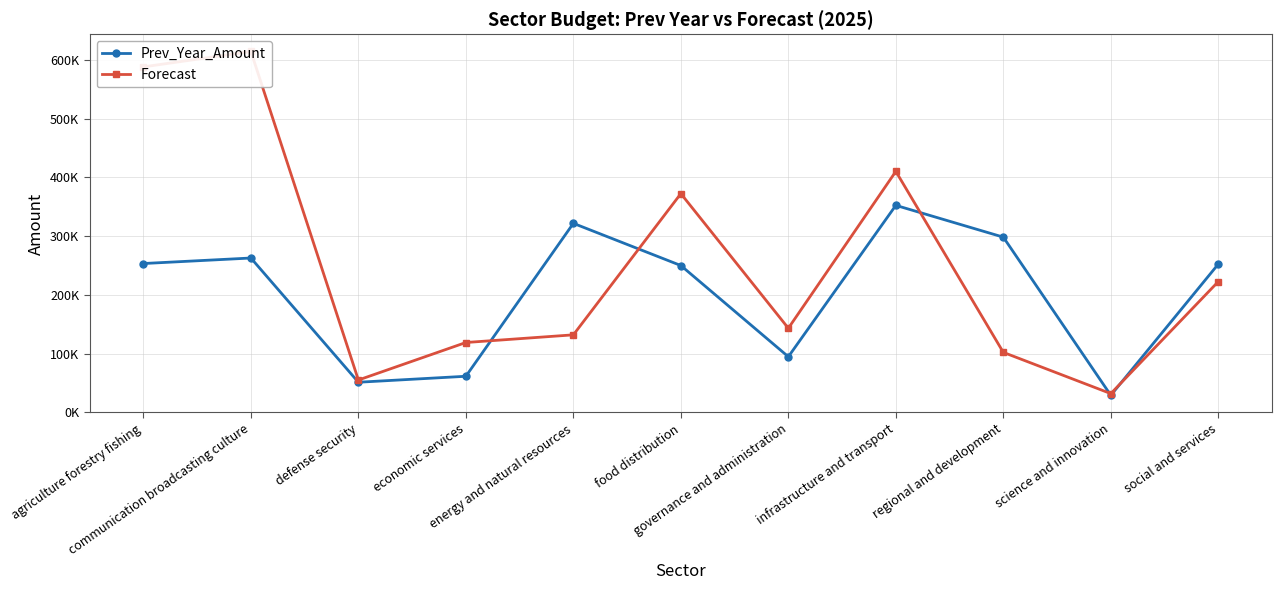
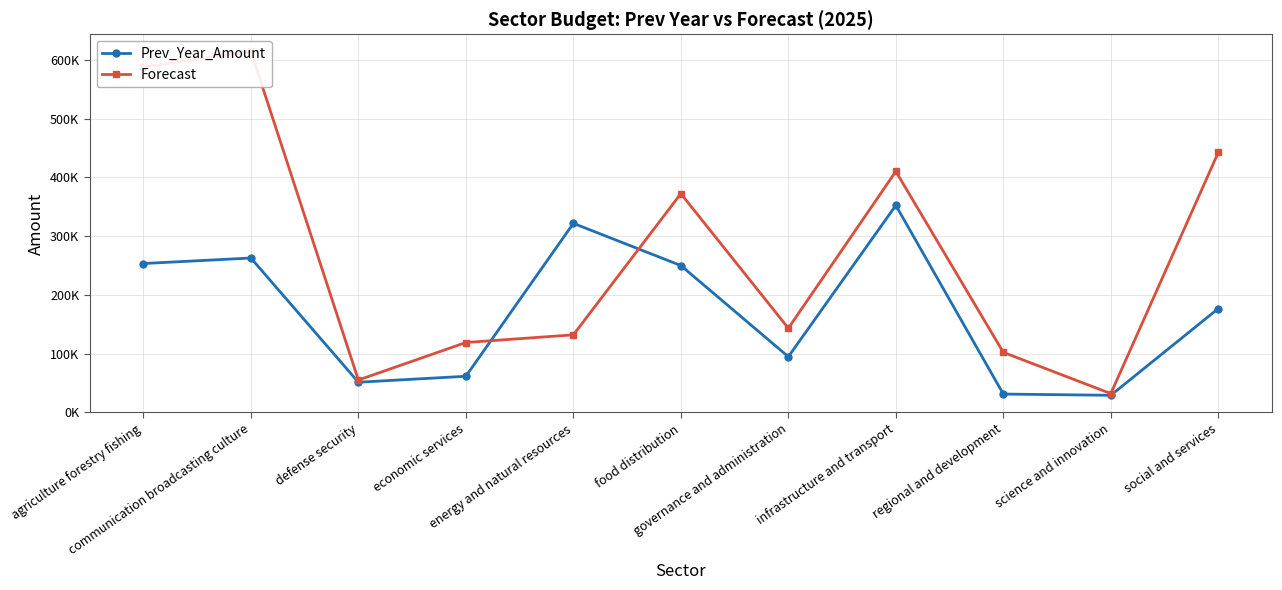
  {
    "Prev_Year_Amount": {
      "agriculture forestry fishing": 250000,
      "communication broadcasting culture": 260000,
      "economic services": 60000,
      "energy and natural resources": 320000,
      "food distribution": 250000,
      "governance and administration": 90000,
      "infrastructure and transport": 350000,
-     "regional and development": 300000,
-     "social and services": 250000
+     "regional and development": 30000,
+     "social and services": 180000
    },
    "Forecast": {
      "economic services": 120000,
      "energy and natural resources": 130000,
      "food distribution": 370000,
      "governance and administration": 140000,
      "infrastructure and transport": 410000,
      "regional and development": 100000,
-     "social and services": 220000
+     "social and services": 440000
    }
  }
